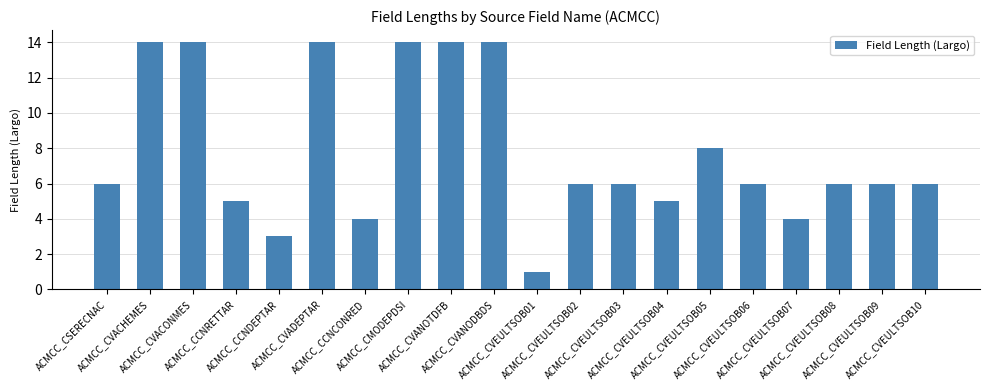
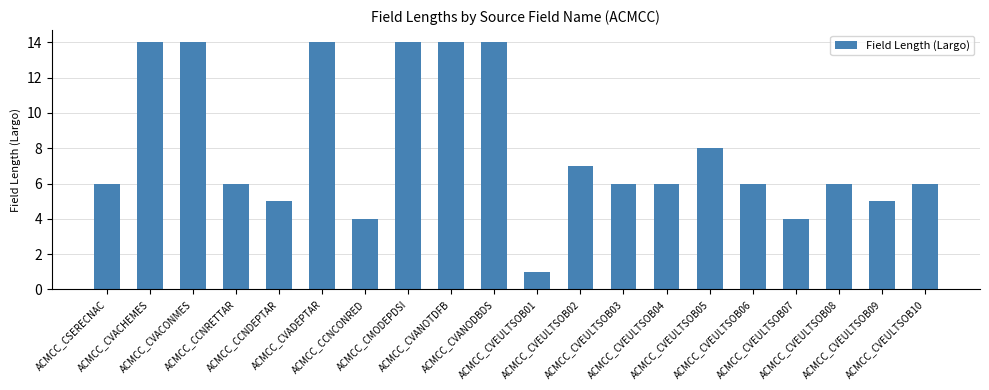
  {
    "ACMCC_CSERECNAC": 6,
    "ACMCC_CVACHEMES": 14,
    "ACMCC_CVACONMES": 14,
-   "ACMCC_CCNRETTAR": 5,
-   "ACMCC_CCNDEPTAR": 3,
+   "ACMCC_CCNRETTAR": 6,
+   "ACMCC_CCNDEPTAR": 5,
    "ACMCC_CVADEPTAR": 14,
    "ACMCC_CCNCONRED": 4,
    "ACMCC_CMODEPDSI": 14,
    "ACMCC_CVANOTDFB": 14,
    "ACMCC_CVANODBDS": 14,
    "ACMCC_CVEULTSOB01": 1,
-   "ACMCC_CVEULTSOB02": 6,
+   "ACMCC_CVEULTSOB02": 7,
    "ACMCC_CVEULTSOB03": 6,
-   "ACMCC_CVEULTSOB04": 5,
+   "ACMCC_CVEULTSOB04": 6,
    "ACMCC_CVEULTSOB05": 8,
    "ACMCC_CVEULTSOB06": 6,
    "ACMCC_CVEULTSOB07": 4,
    "ACMCC_CVEULTSOB08": 6,
-   "ACMCC_CVEULTSOB09": 6,
+   "ACMCC_CVEULTSOB09": 5,
    "ACMCC_CVEULTSOB10": 6
  }
